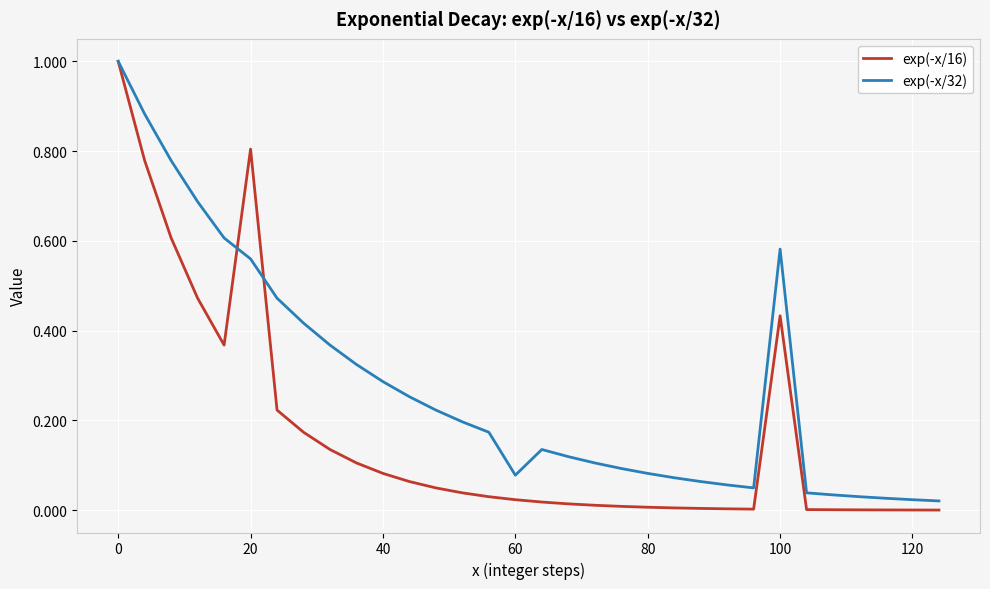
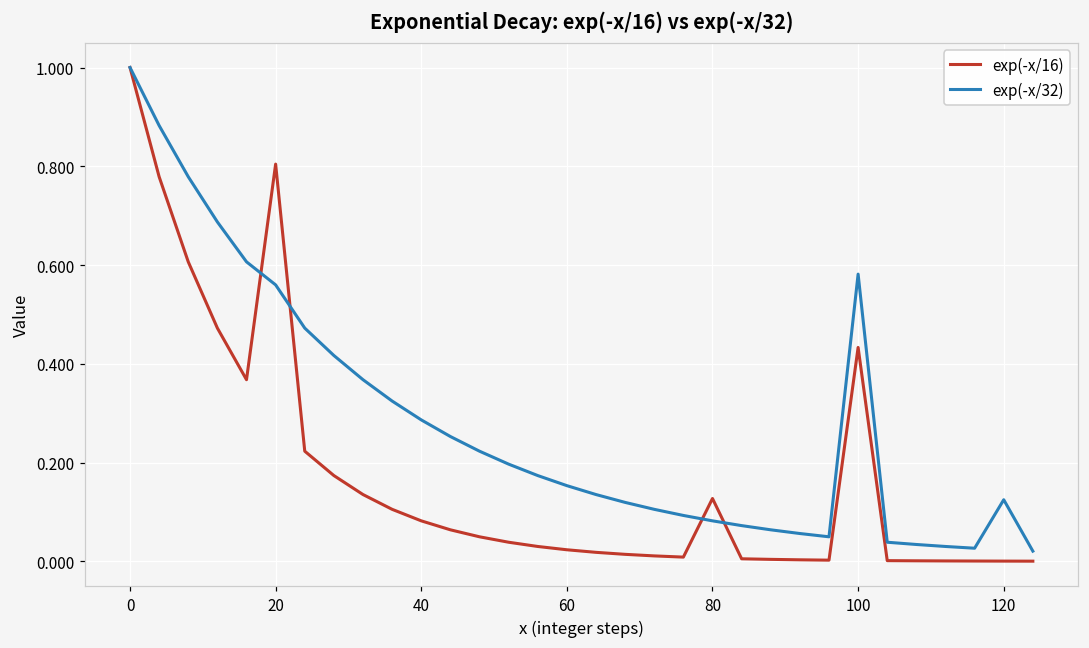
  {
    "exp(-x/16)": {
      "20": 0.80,
      "40": 0.08,
      "60": 0.02,
-     "80": 0.01,
+     "80": 0.13,
      "100": 0.43,
      "120": 0.00
    },
    "exp(-x/32)": {
      "20": 0.56,
      "40": 0.29,
-     "60": 0.08,
+     "60": 0.15,
      "80": 0.08,
      "100": 0.58,
-     "120": 0.02
+     "120": 0.12
    }
  }
